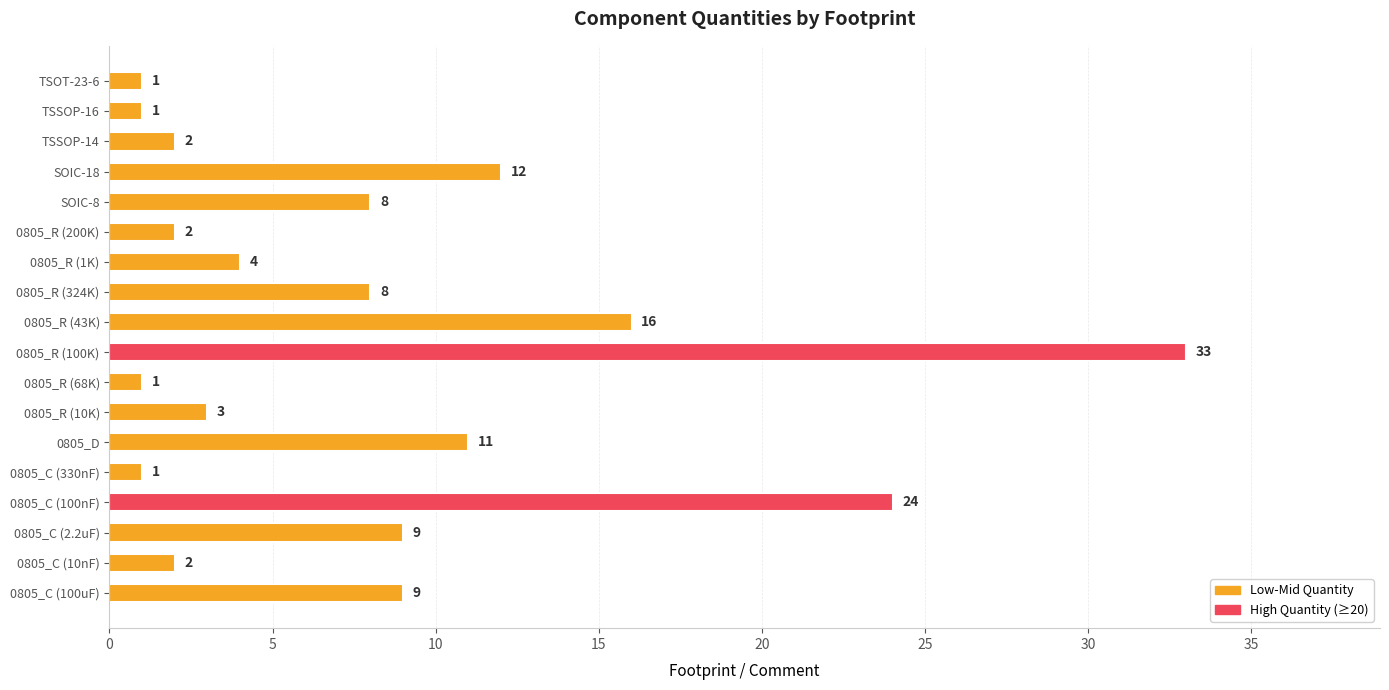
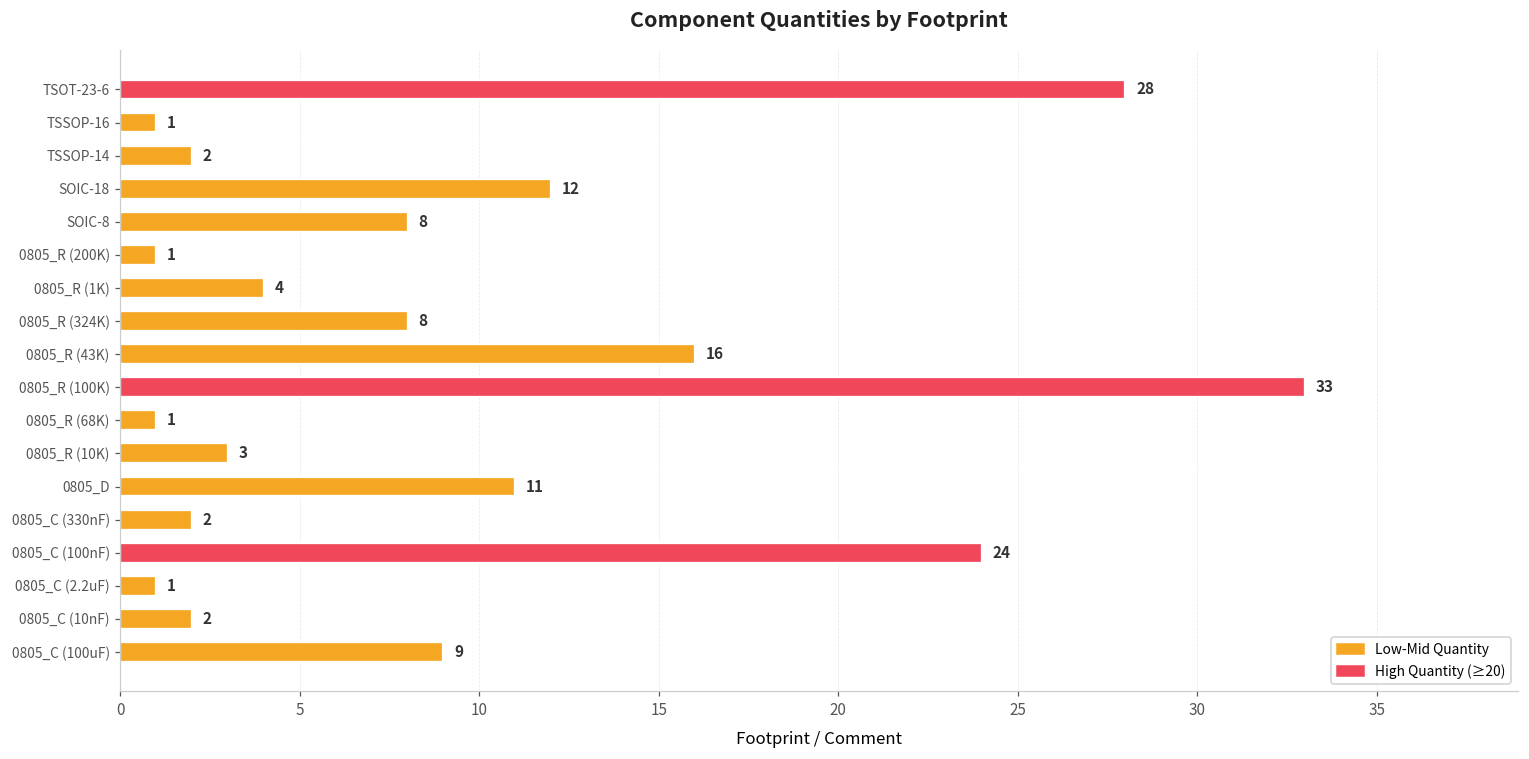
  {
-   "TSOT-23-6": 1,
+   "TSOT-23-6": 28,
    "TSSOP-16": 1,
    "TSSOP-14": 2,
    "SOIC-18": 12,
    "SOIC-8": 8,
-   "0805_R (200K)": 2,
+   "0805_R (200K)": 1,
    "0805_R (1K)": 4,
    "0805_R (324K)": 8,
    "0805_R (43K)": 16,
    "0805_R (100K)": 33,
    "0805_R (68K)": 1,
    "0805_R (10K)": 3,
    "0805_D": 11,
-   "0805_C (330nF)": 1,
+   "0805_C (330nF)": 2,
    "0805_C (100nF)": 24,
-   "0805_C (2.2uF)": 9,
+   "0805_C (2.2uF)": 1,
    "0805_C (10nF)": 2,
    "0805_C (100uF)": 9
  }
